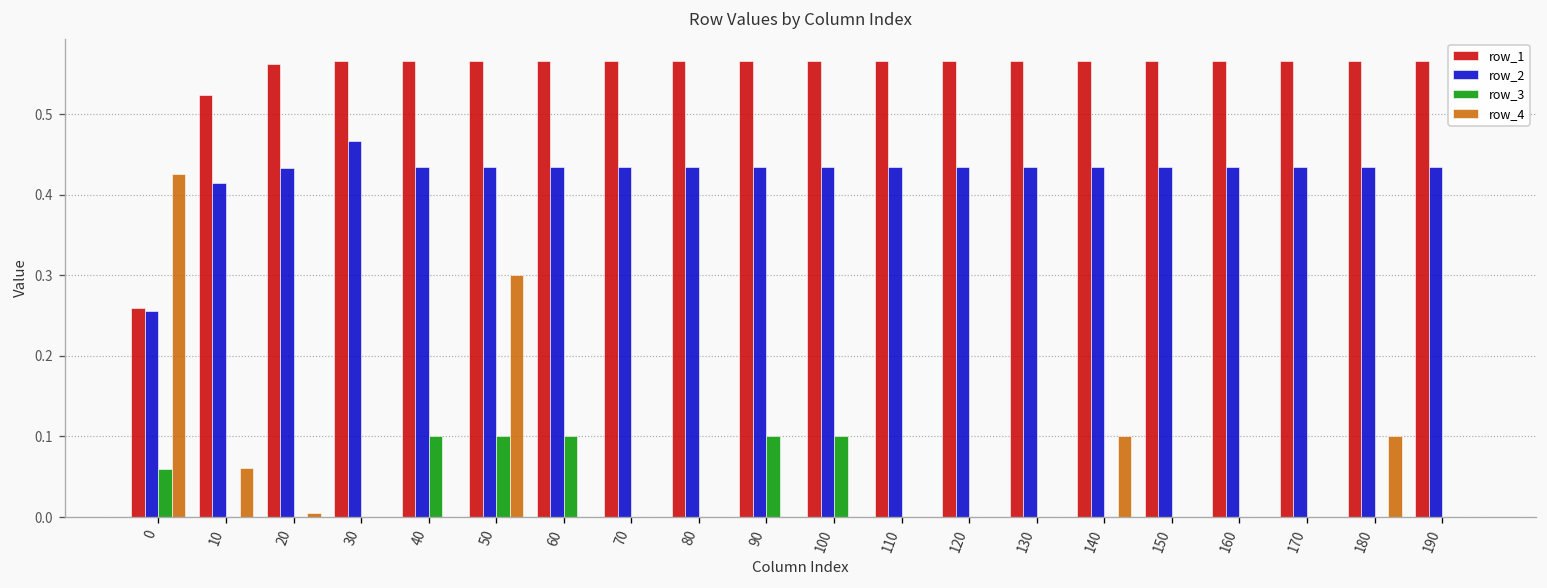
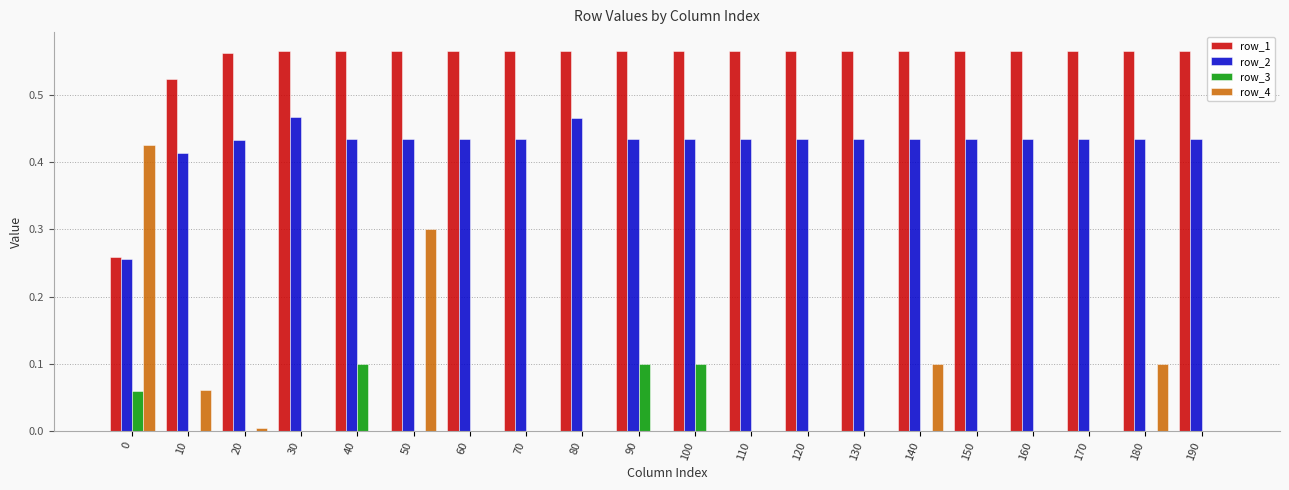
  {
    "row_1": {
      "0": 0.26,
      "10": 0.52,
      "20": 0.56,
      "30": 0.57,
      "40": 0.57,
      "50": 0.57,
      "60": 0.57,
      "70": 0.57,
      "80": 0.57,
      "90": 0.57,
      "100": 0.57,
      "110": 0.57,
      "120": 0.57,
      "130": 0.57,
      "140": 0.57,
      "150": 0.57,
      "160": 0.57,
      "170": 0.57,
      "180": 0.57,
      "190": 0.57
    },
    "row_2": {
      "0": 0.26,
      "10": 0.41,
      "20": 0.43,
      "30": 0.47,
      "40": 0.43,
      "50": 0.43,
      "60": 0.43,
      "70": 0.43,
-     "80": 0.43,
+     "80": 0.47,
      "90": 0.43,
      "100": 0.43,
      "110": 0.43,
      "120": 0.43,
      "130": 0.43,
      "140": 0.43,
      "150": 0.43,
      "160": 0.43,
      "170": 0.43,
      "180": 0.43,
      "190": 0.43
    },
    "row_3": {
      "0": 0.06,
      "10": 0.0,
      "20": 0.0,
      "30": 0.0,
      "40": 0.1,
-     "50": 0.1,
-     "60": 0.1,
+     "50": 0.0,
+     "60": 0.0,
      "70": 0.0,
      "80": 0.0,
      "90": 0.1,
      "100": 0.1,
      "110": 0.0,
      "120": 0.0,
      "130": 0.0,
      "140": 0.0,
      "150": 0.0,
      "160": 0.0,
      "170": 0.0,
      "180": 0.0,
      "190": 0.0
    },
    "row_4": {
      "0": 0.43,
      "10": 0.06,
      "20": 0.00,
      "40": 0.00,
      "50": 0.30,
      "60": 0.00,
      "70": 0.00,
      "80": 0.00,
      "90": 0.00,
      "100": 0.00,
      "110": 0.00,
      "120": 0.00,
      "130": 0.00,
      "140": 0.10,
      "150": 0.00,
      "160": 0.00,
      "170": 0.00,
      "180": 0.10,
      "190": 0.00
    }
  }
